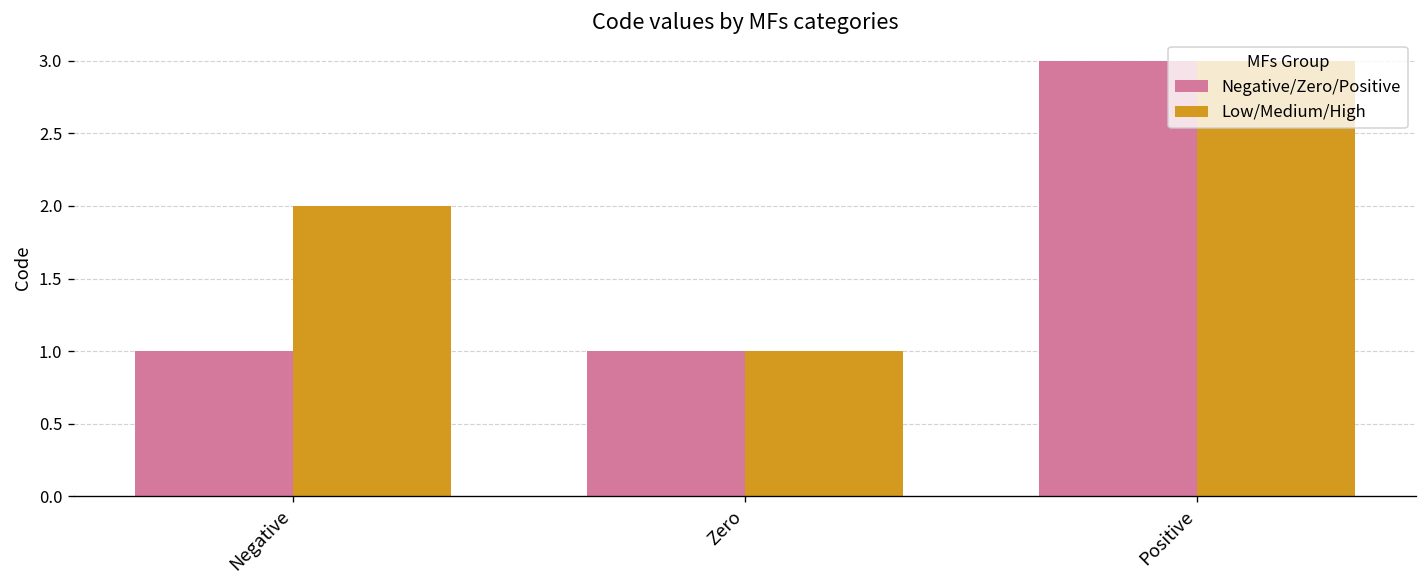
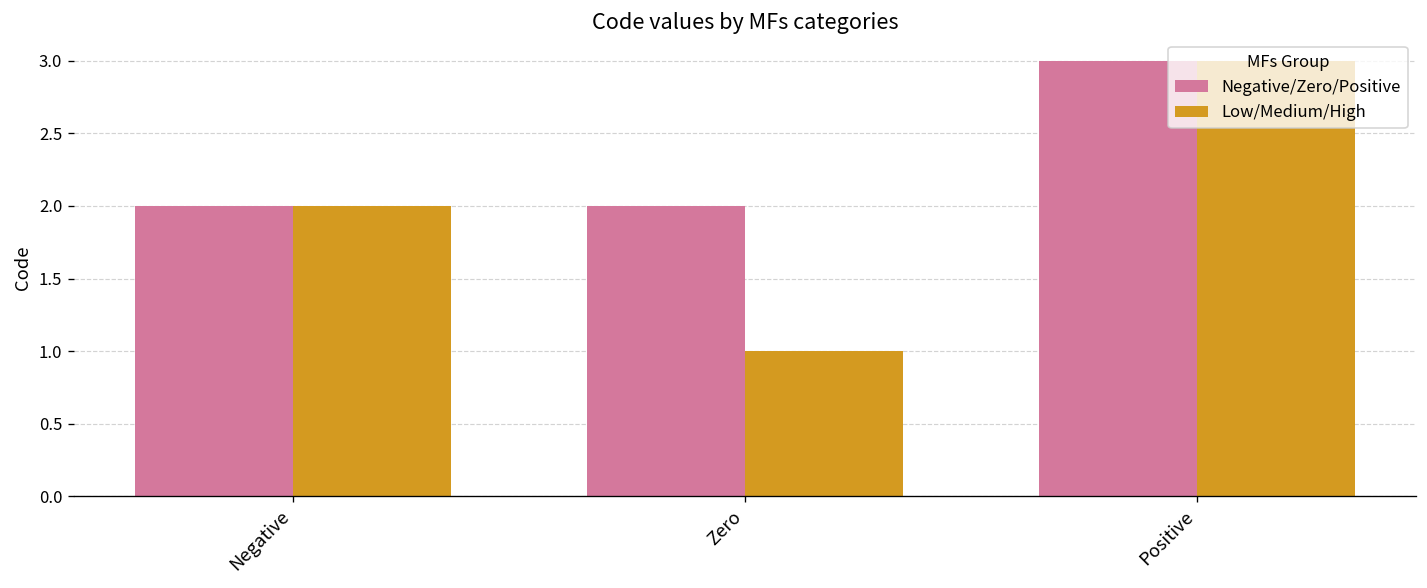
  {
    "Negative/Zero/Positive": {
-     "Negative": 1,
-     "Zero": 1,
+     "Negative": 2,
+     "Zero": 2,
      "Positive": 3
    },
    "Low/Medium/High": {
      "Negative": 2,
      "Zero": 1
    }
  }
